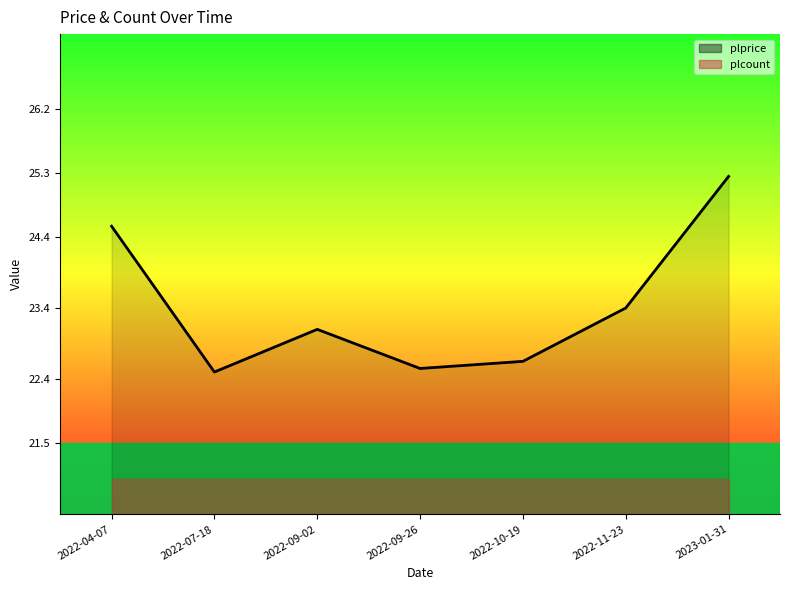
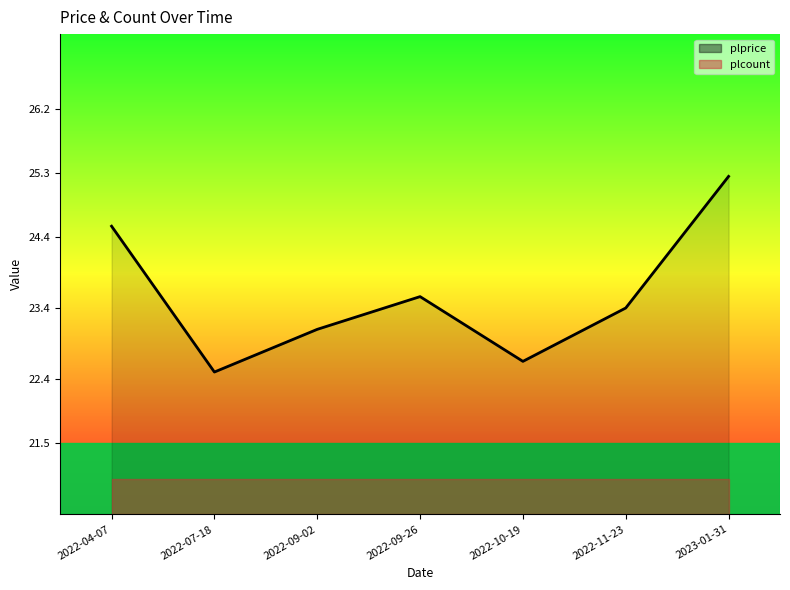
  {
    "plprice": {
      "2022-04-07": 24.6,
      "2022-07-18": 22.5,
      "2022-09-02": 23.1,
-     "2022-09-26": 22.6,
+     "2022-09-26": 23.6,
      "2022-10-19": 22.7,
      "2022-11-23": 23.4,
      "2023-01-31": 25.3
    }
  }
